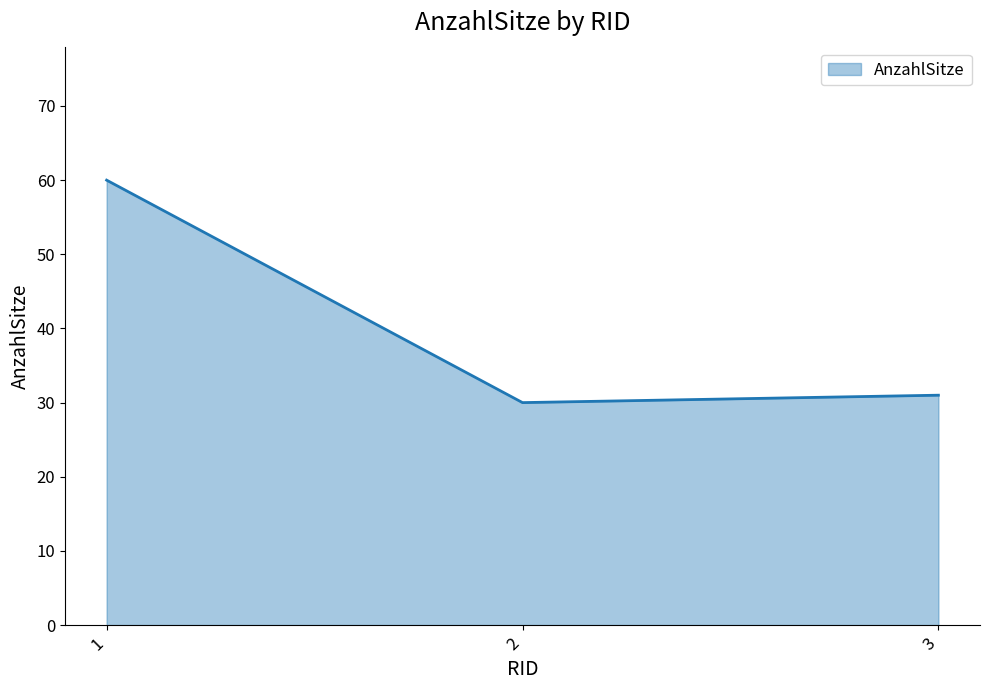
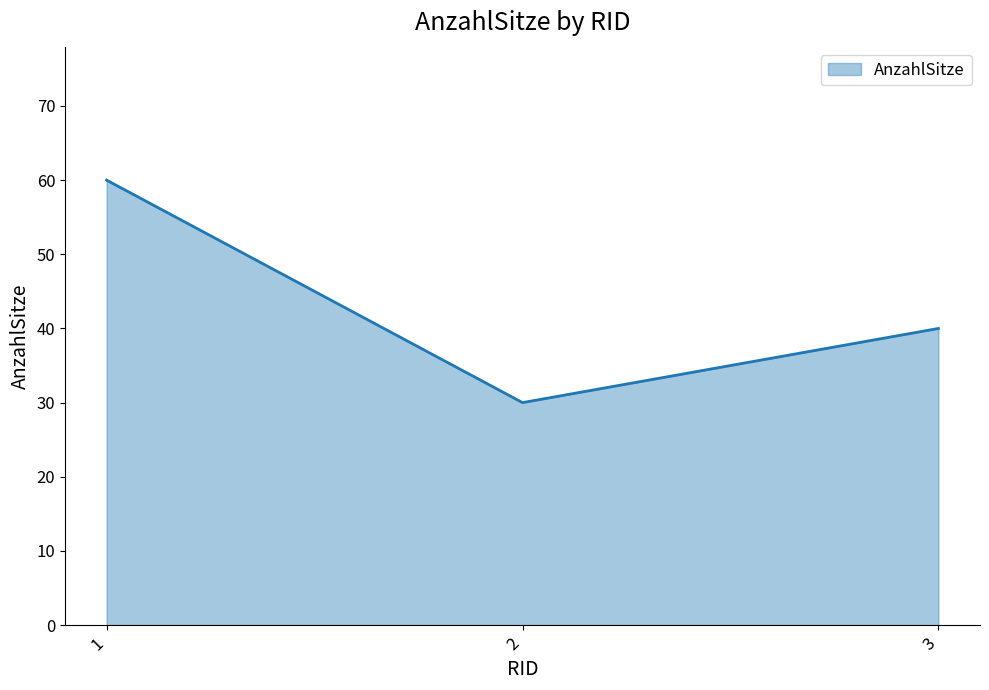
  {
    "1": 60,
    "2": 30,
-   "3": 31
+   "3": 40
  }
